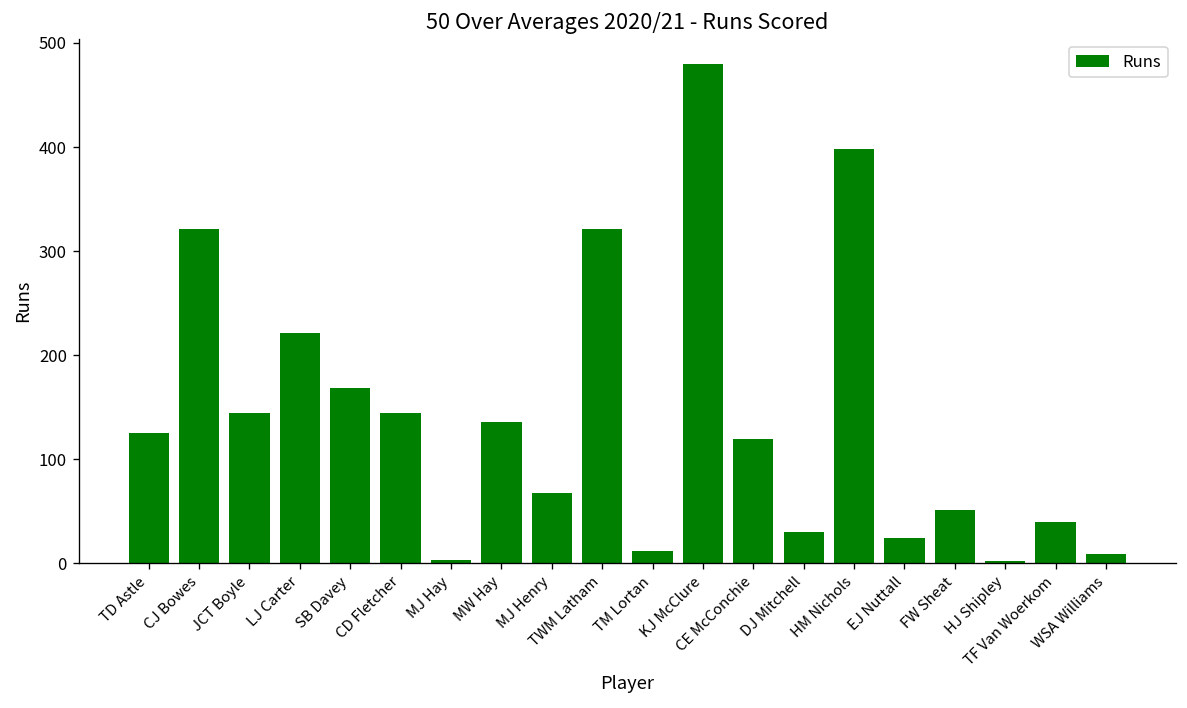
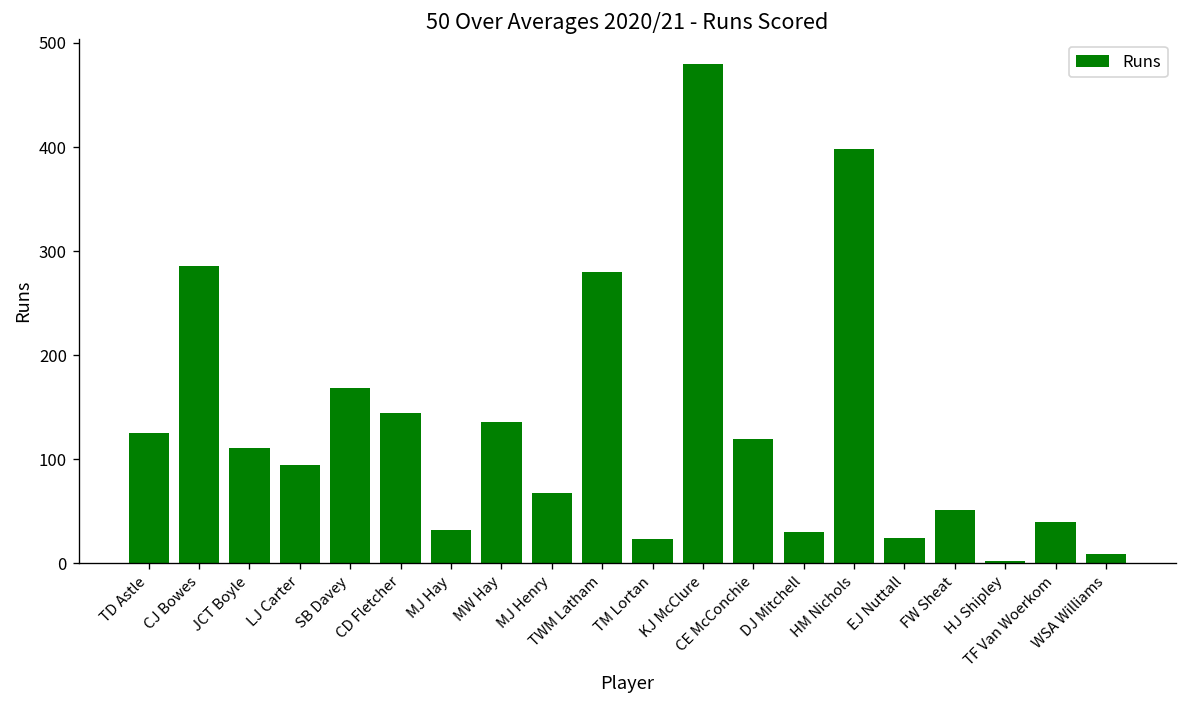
  {
    "TD Astle": 130,
-   "CJ Bowes": 320,
-   "JCT Boyle": 140,
-   "LJ Carter": 220,
+   "CJ Bowes": 290,
+   "JCT Boyle": 110,
+   "LJ Carter": 90,
    "SB Davey": 170,
    "CD Fletcher": 140,
-   "MJ Hay": 0,
+   "MJ Hay": 30,
    "MW Hay": 140,
    "MJ Henry": 70,
-   "TWM Latham": 320,
-   "TM Lortan": 10,
+   "TWM Latham": 280,
+   "TM Lortan": 20,
    "KJ McClure": 480,
    "CE McConchie": 120,
    "DJ Mitchell": 30,
    "HM Nichols": 400,
    "EJ Nuttall": 20,
    "FW Sheat": 50,
    "TF Van Woerkom": 40,
    "WSA Williams": 10
  }
